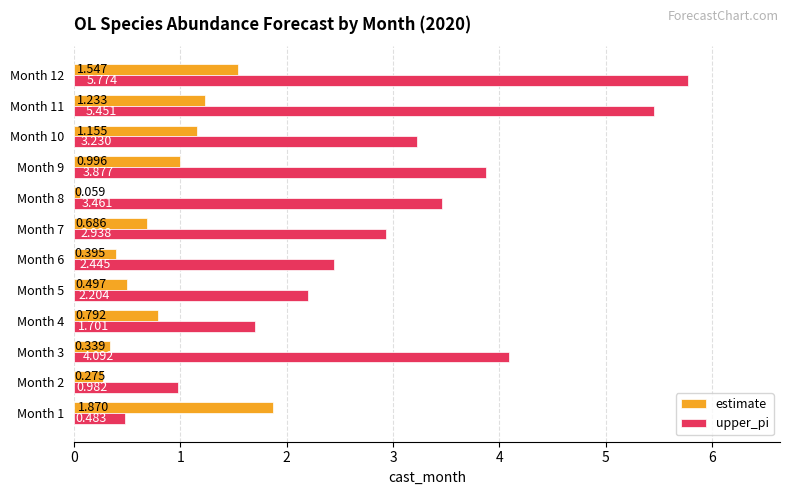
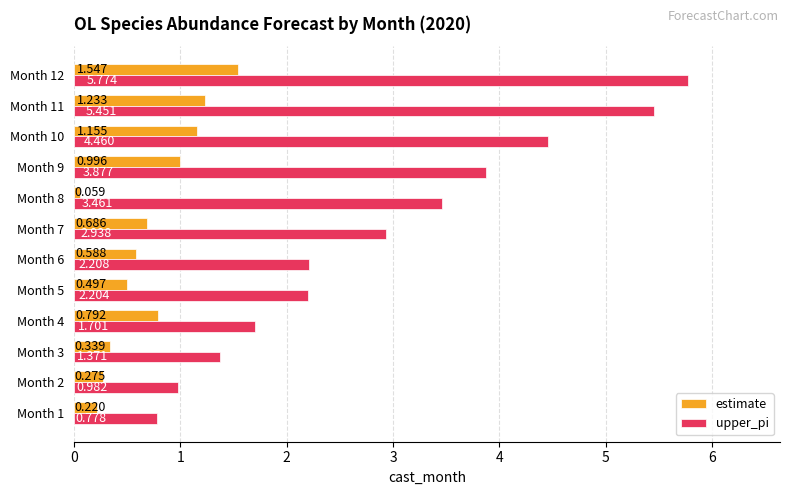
  {
    "estimate": {
      "Month 12": 1.547,
      "Month 11": 1.233,
      "Month 10": 1.155,
      "Month 9": 0.996,
      "Month 8": 0.059,
      "Month 7": 0.686,
-     "Month 6": 0.395,
+     "Month 6": 0.588,
      "Month 3": 0.339,
-     "Month 1": 1.870
+     "Month 1": 0.220
    },
    "upper_pi": {
      "Month 12": 5.774,
      "Month 11": 5.451,
-     "Month 10": 3.230,
+     "Month 10": 4.460,
      "Month 9": 3.877,
      "Month 8": 3.461,
      "Month 7": 2.938,
-     "Month 6": 2.445,
-     "Month 3": 4.092,
-     "Month 1": 0.483
+     "Month 6": 2.208,
+     "Month 3": 1.371,
+     "Month 1": 0.778
    }
  }
